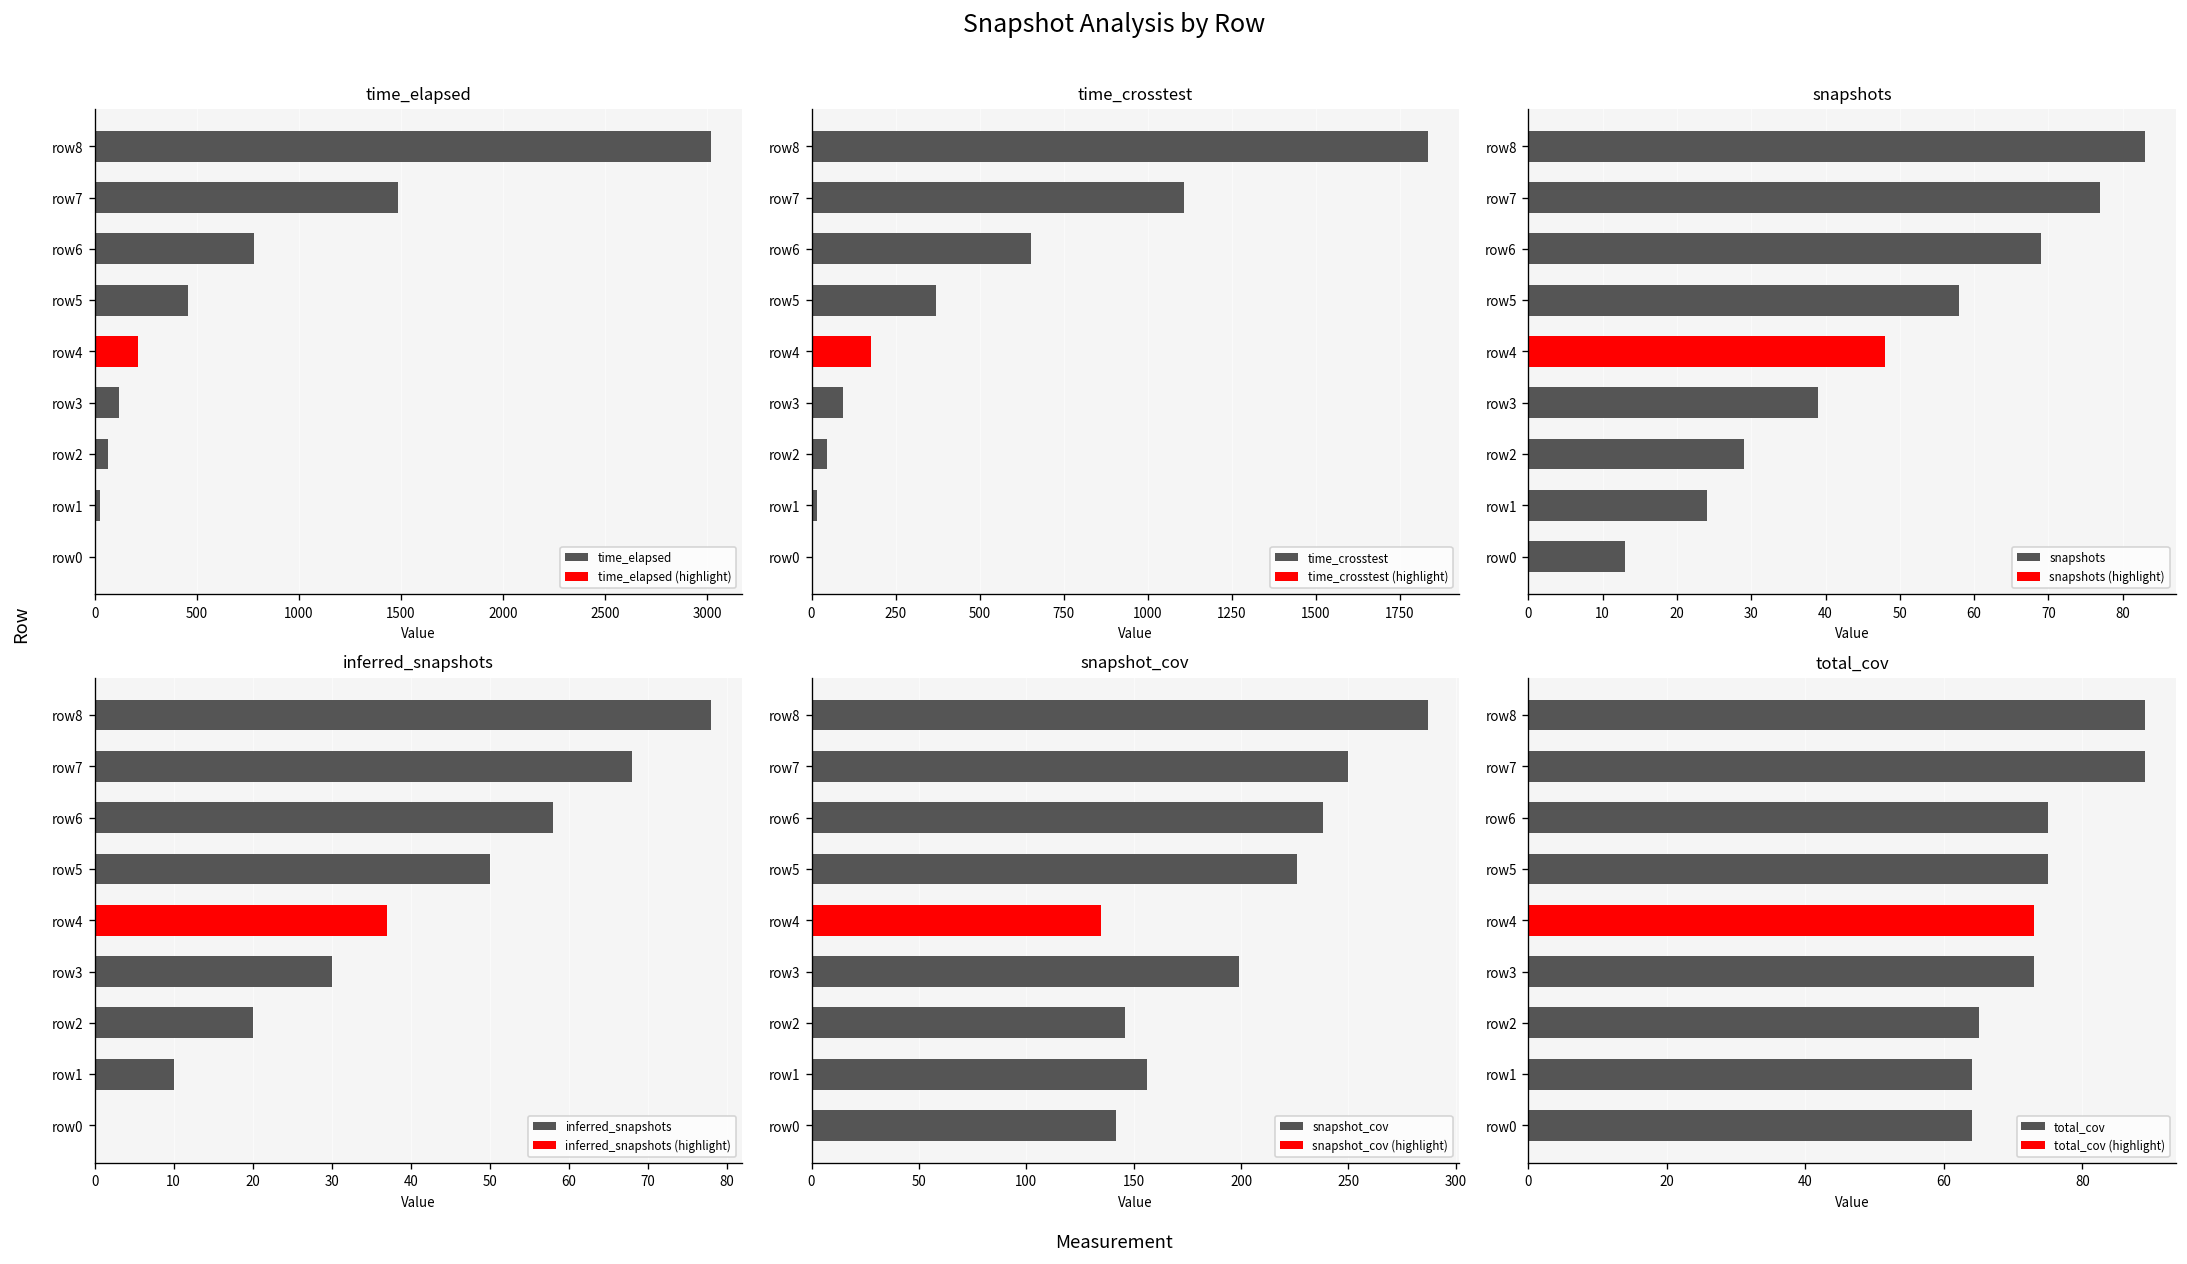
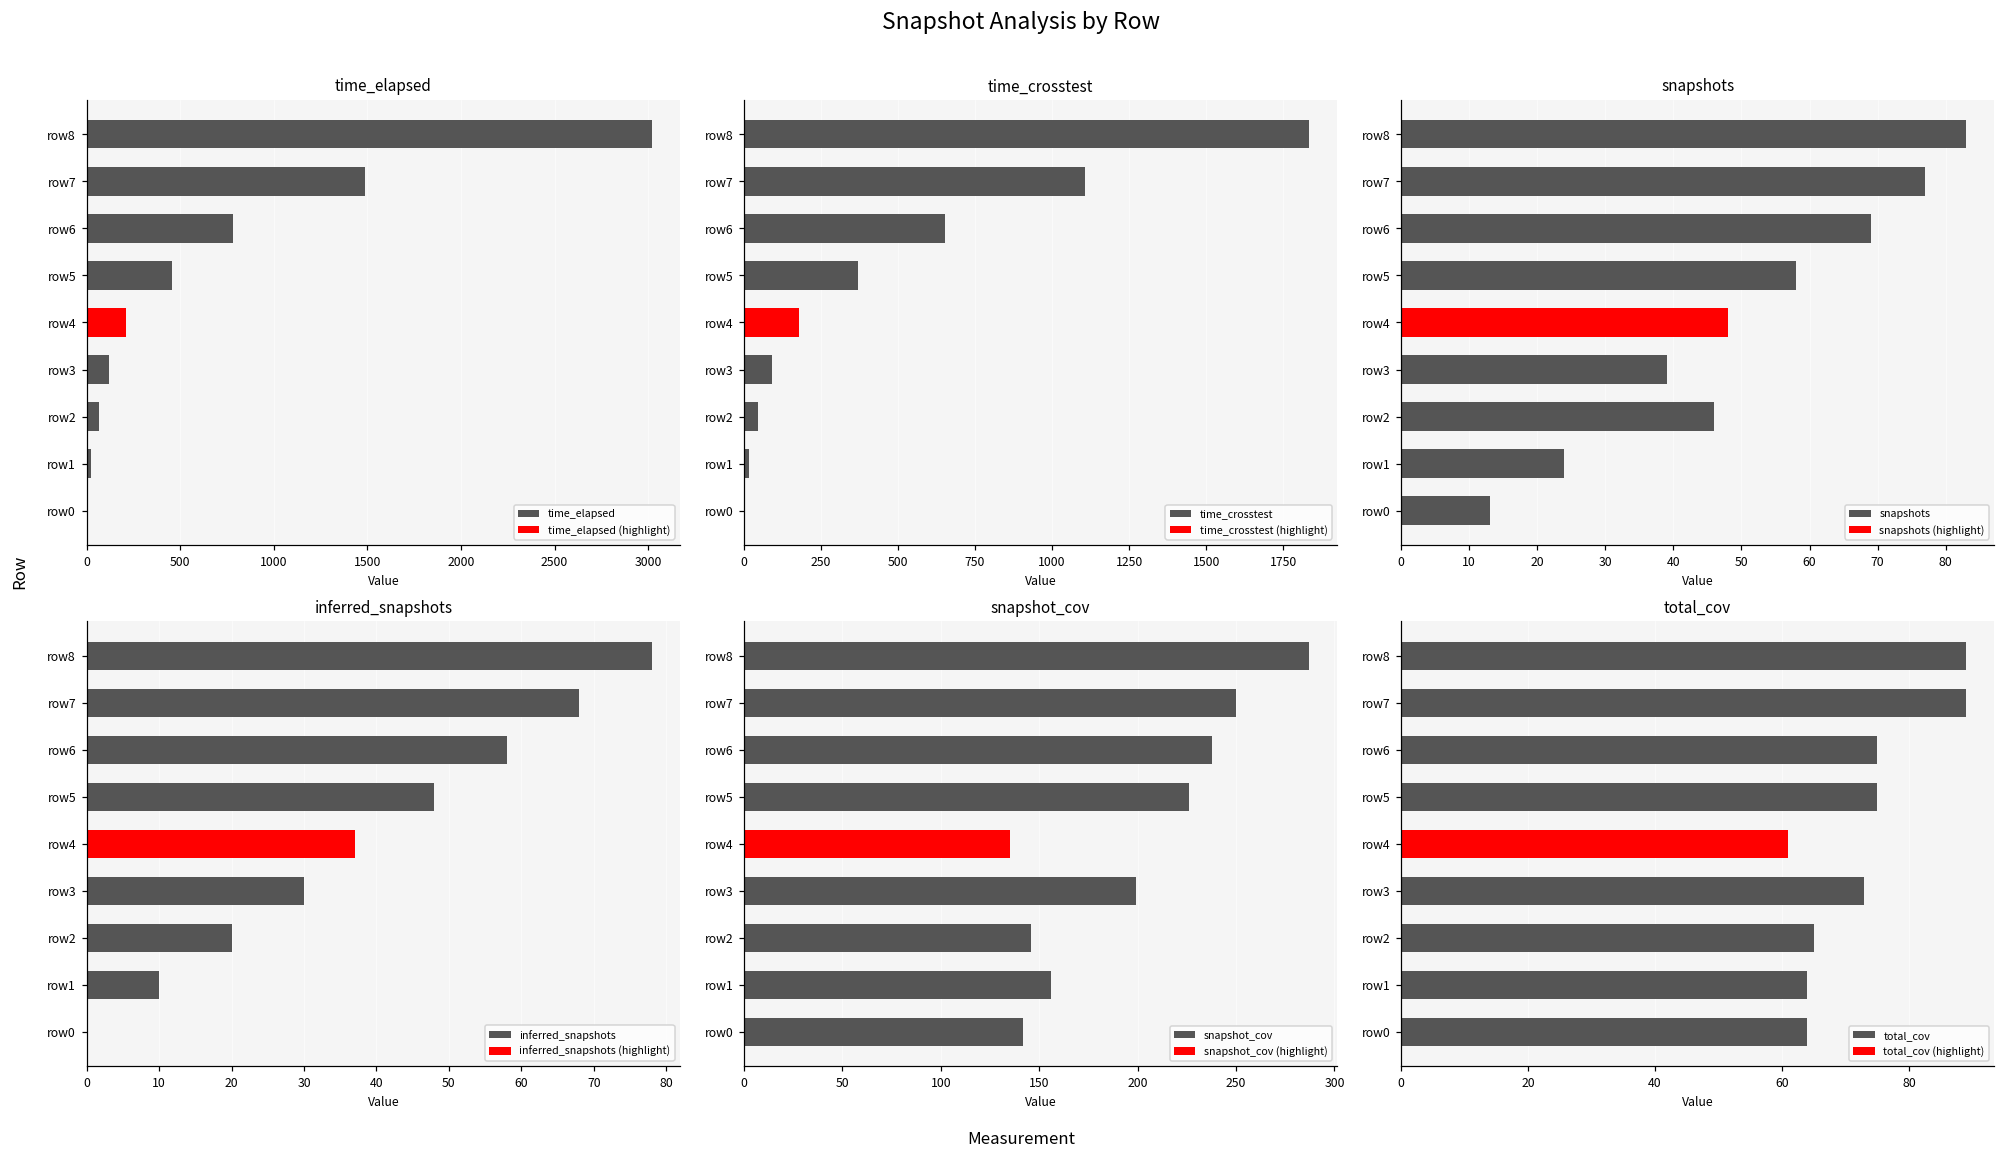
  {
    "time_elapsed": {
      "row8": 3020,
      "row7": 1490,
      "row6": 780,
      "row5": 460,
      "row4": 210,
      "row3": 120,
      "row2": 70,
      "row1": 20
    },
    "time_crosstest": {
      "row8": 1830,
      "row7": 1110,
      "row6": 650,
      "row5": 370,
      "row4": 180,
      "row3": 90,
      "row2": 50,
      "row1": 20
    },
    "snapshots": {
      "row8": 83,
      "row7": 77,
      "row6": 69,
      "row5": 58,
      "row4": 48,
      "row3": 39,
-     "row2": 29,
+     "row2": 46,
      "row1": 24,
      "row0": 13
    },
    "inferred_snapshots": {
      "row8": 78,
      "row7": 68,
      "row6": 58,
-     "row5": 50,
+     "row5": 48,
      "row4": 37,
      "row3": 30,
      "row2": 20,
      "row1": 10,
      "row0": 0
    },
    "snapshot_cov": {
      "row8": 287,
      "row7": 250,
      "row6": 238,
      "row5": 226,
      "row4": 135,
      "row3": 199,
      "row2": 146,
      "row1": 156,
      "row0": 142
    },
    "total_cov": {
      "row8": 89,
      "row7": 89,
      "row6": 75,
      "row5": 75,
-     "row4": 73,
+     "row4": 61,
      "row3": 73,
      "row2": 65,
      "row1": 64,
      "row0": 64
    }
  }
